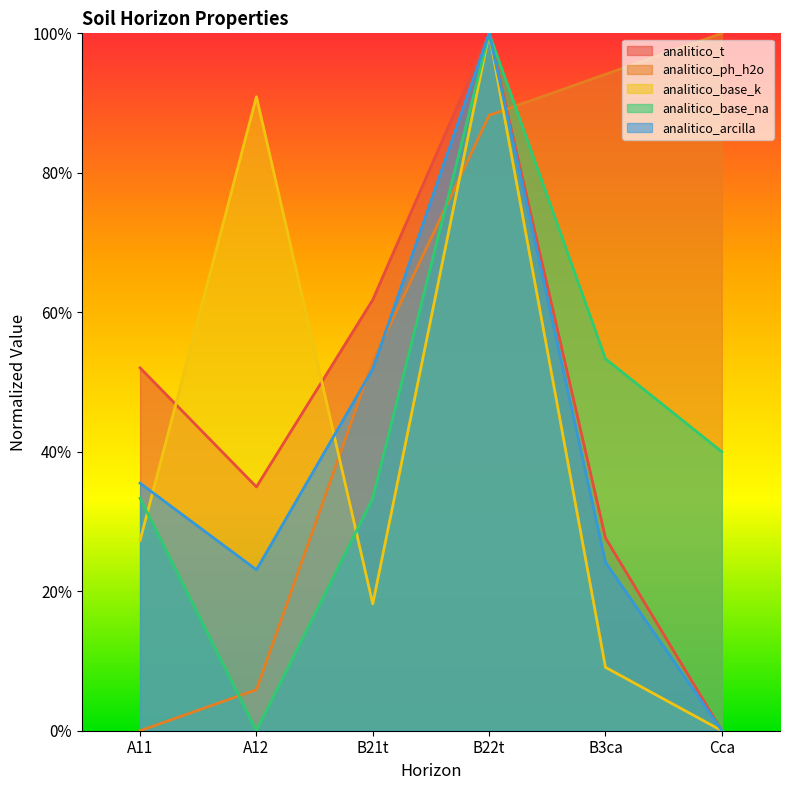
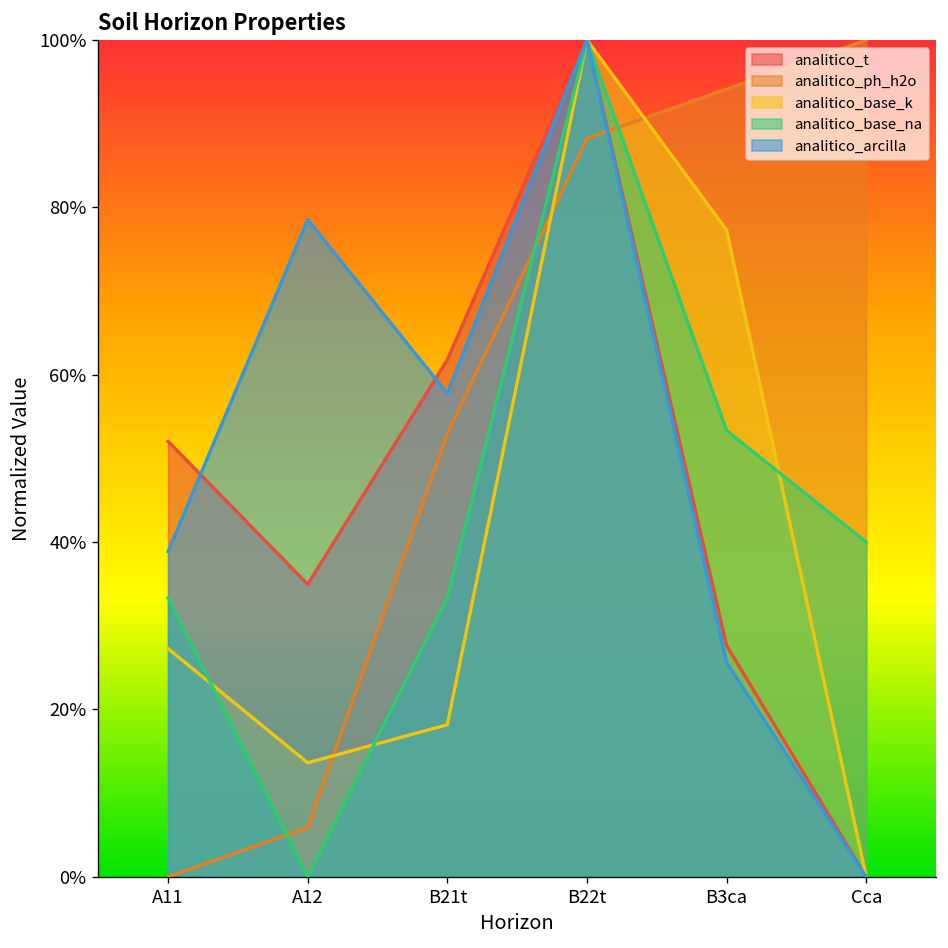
  {
    "analitico_base_k": {
      "A11": "27%",
-     "A12": "91%",
+     "A12": "14%",
      "B21t": "18%",
-     "B3ca": "9%"
+     "B3ca": "77%"
    },
    "analitico_base_na": {
      "A11": "33%",
      "A12": "0%",
      "B21t": "33%",
      "B3ca": "53%",
      "Cca": "40%"
    },
    "analitico_arcilla": {
-     "A11": "35%",
-     "A12": "23%",
-     "B21t": "52%",
-     "B3ca": "24%"
+     "A11": "39%",
+     "A12": "79%",
+     "B21t": "58%",
+     "B3ca": "26%"
    }
  }
